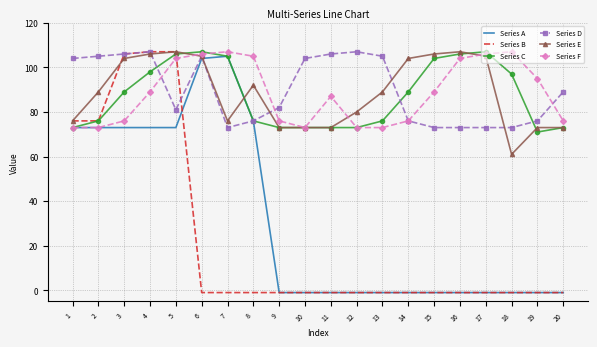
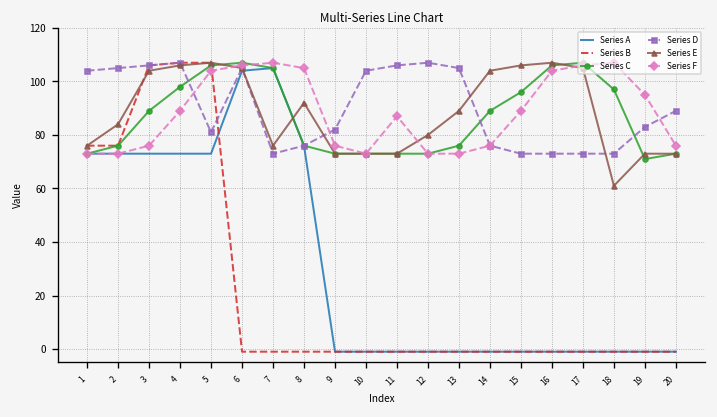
  {
    "Series A": {
      "3": 73,
      "4": 73,
      "5": 73
    },
    "Series B": {
      "6": -1,
      "7": -1,
      "8": -1
    },
    "Series C": {
      "3": 89,
      "4": 98,
      "13": 76,
      "14": 89,
-     "15": 104,
+     "15": 96,
      "18": 97,
      "19": 71
    },
    "Series D": {
      "1": 104,
      "2": 105,
      "5": 81,
      "7": 73,
      "9": 82,
      "10": 104,
      "11": 106,
      "12": 107,
      "13": 105,
      "15": 73,
      "16": 73,
      "17": 73,
      "18": 73,
-     "19": 76,
+     "19": 83,
      "20": 89
    },
    "Series E": {
-     "2": 89,
+     "2": 84,
      "3": 104,
      "7": 76,
      "8": 92,
      "12": 80,
      "13": 89,
      "14": 104,
      "15": 106,
      "18": 61,
      "19": 73
    },
    "Series F": {
      "3": 76,
      "4": 89,
      "5": 104,
      "7": 107,
      "8": 105,
      "9": 76,
      "11": 87,
      "13": 73,
      "15": 89,
      "16": 104,
      "19": 95,
      "20": 76
    }
  }
